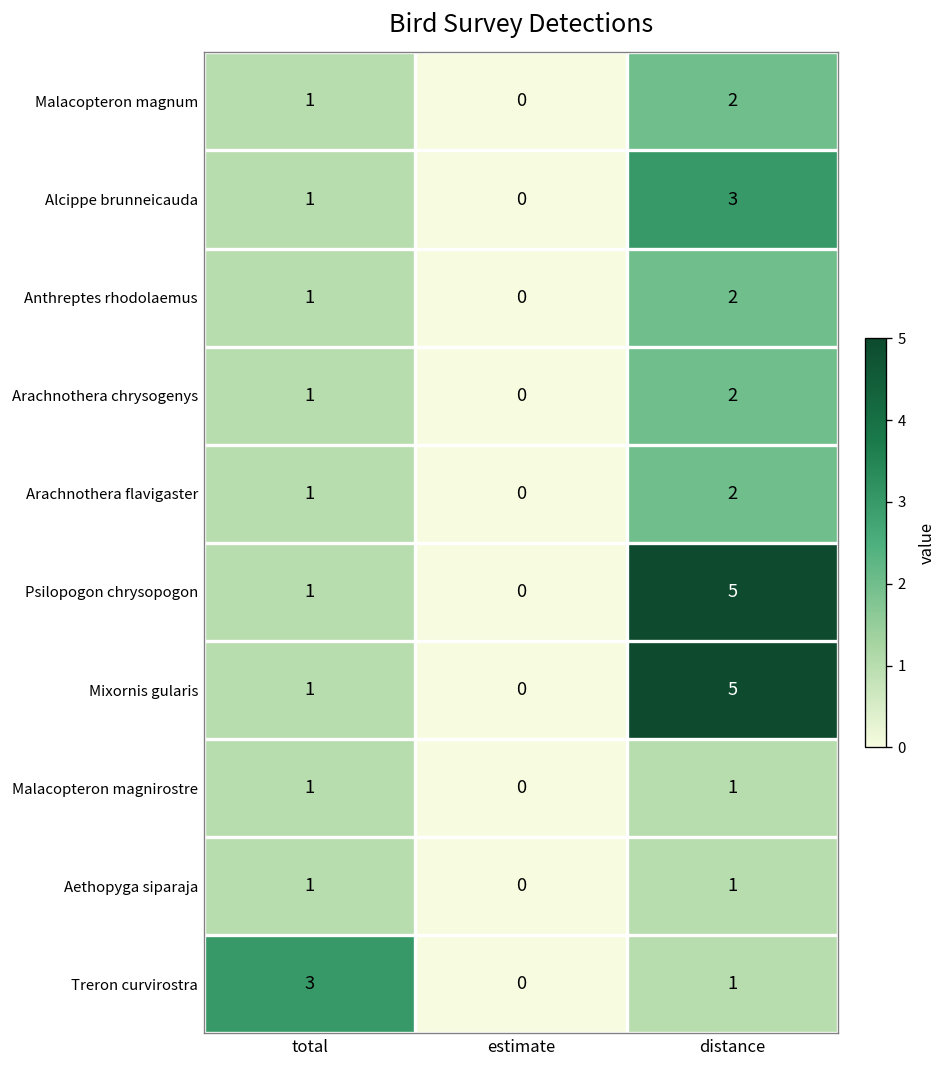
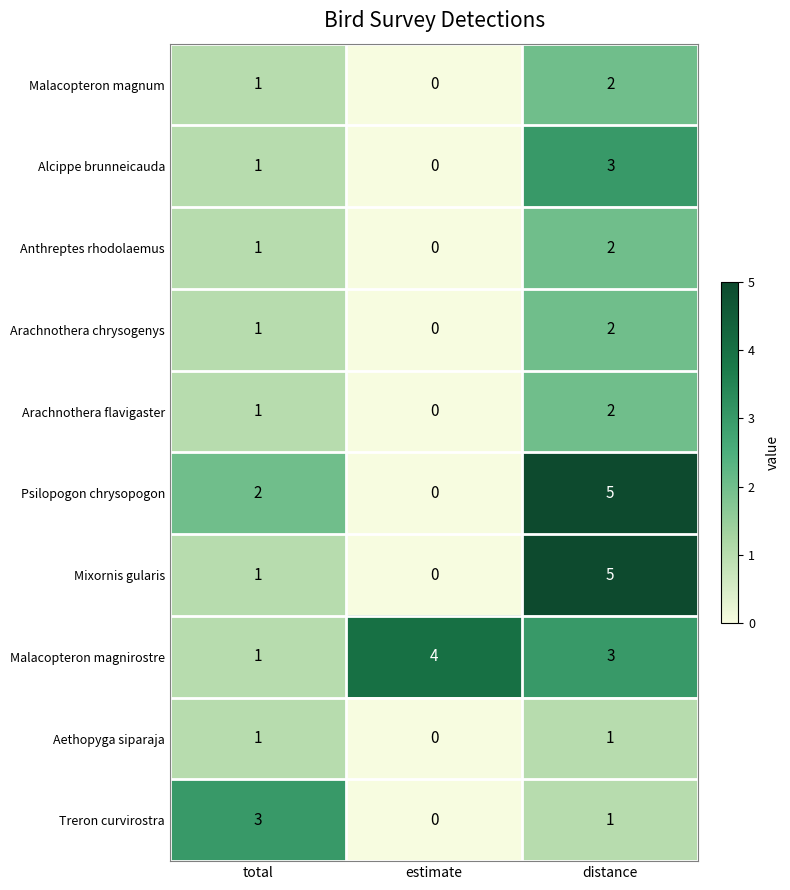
  {
    "Malacopteron magnum": {
      "total": 1,
      "estimate": 0,
      "distance": 2
    },
    "Alcippe brunneicauda": {
      "total": 1,
      "estimate": 0,
      "distance": 3
    },
    "Anthreptes rhodolaemus": {
      "total": 1,
      "estimate": 0,
      "distance": 2
    },
    "Arachnothera chrysogenys": {
      "total": 1,
      "estimate": 0,
      "distance": 2
    },
    "Arachnothera flavigaster": {
      "total": 1,
      "estimate": 0,
      "distance": 2
    },
    "Psilopogon chrysopogon": {
-     "total": 1,
+     "total": 2,
      "estimate": 0,
      "distance": 5
    },
    "Mixornis gularis": {
      "total": 1,
      "estimate": 0,
      "distance": 5
    },
    "Malacopteron magnirostre": {
      "total": 1,
-     "estimate": 0,
-     "distance": 1
+     "estimate": 4,
+     "distance": 3
    },
    "Aethopyga siparaja": {
      "total": 1,
      "estimate": 0,
      "distance": 1
    },
    "Treron curvirostra": {
      "total": 3,
      "estimate": 0,
      "distance": 1
    }
  }
